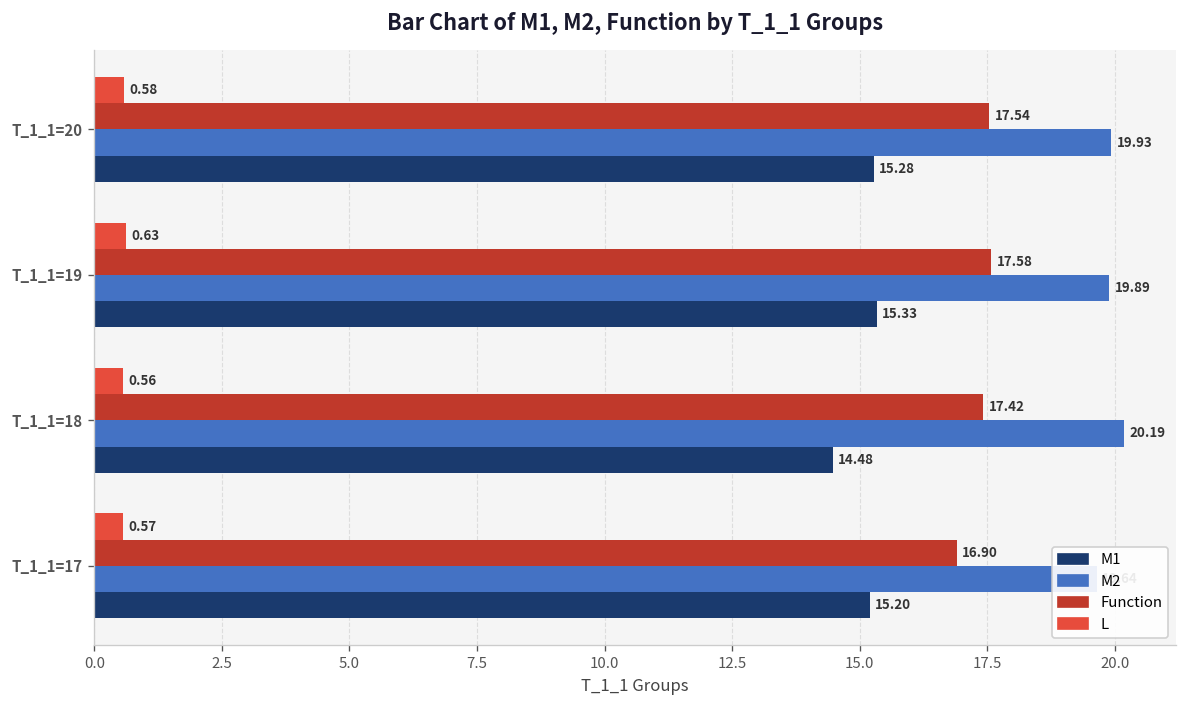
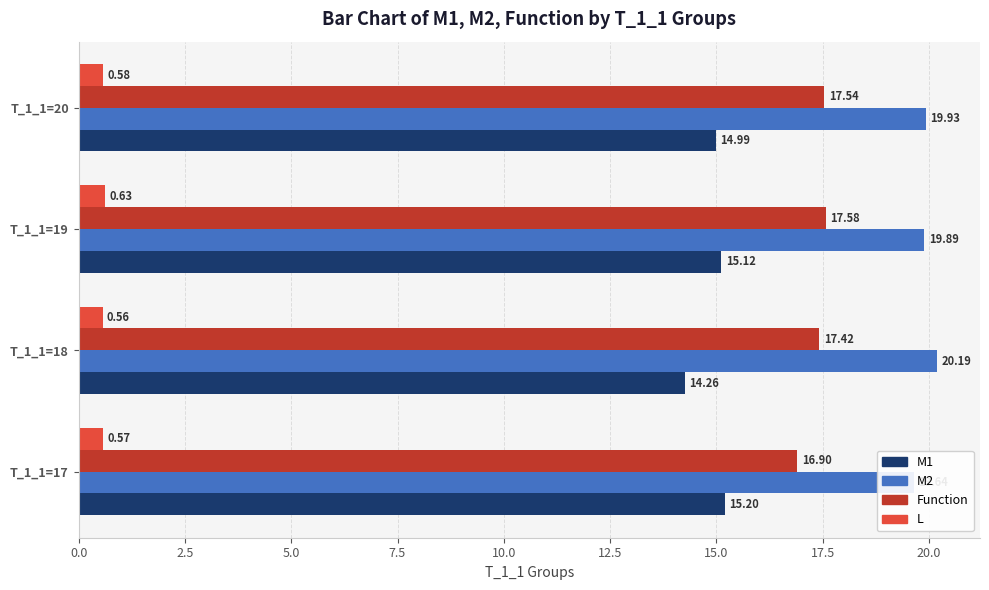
  {
    "M1": {
-     "T_1_1=20": 15.28,
-     "T_1_1=19": 15.33,
-     "T_1_1=18": 14.48,
+     "T_1_1=20": 14.99,
+     "T_1_1=19": 15.12,
+     "T_1_1=18": 14.26,
      "T_1_1=17": 15.20
    },
    "M2": {
      "T_1_1=20": 19.93,
      "T_1_1=19": 19.89,
      "T_1_1=18": 20.19
    }
  }
